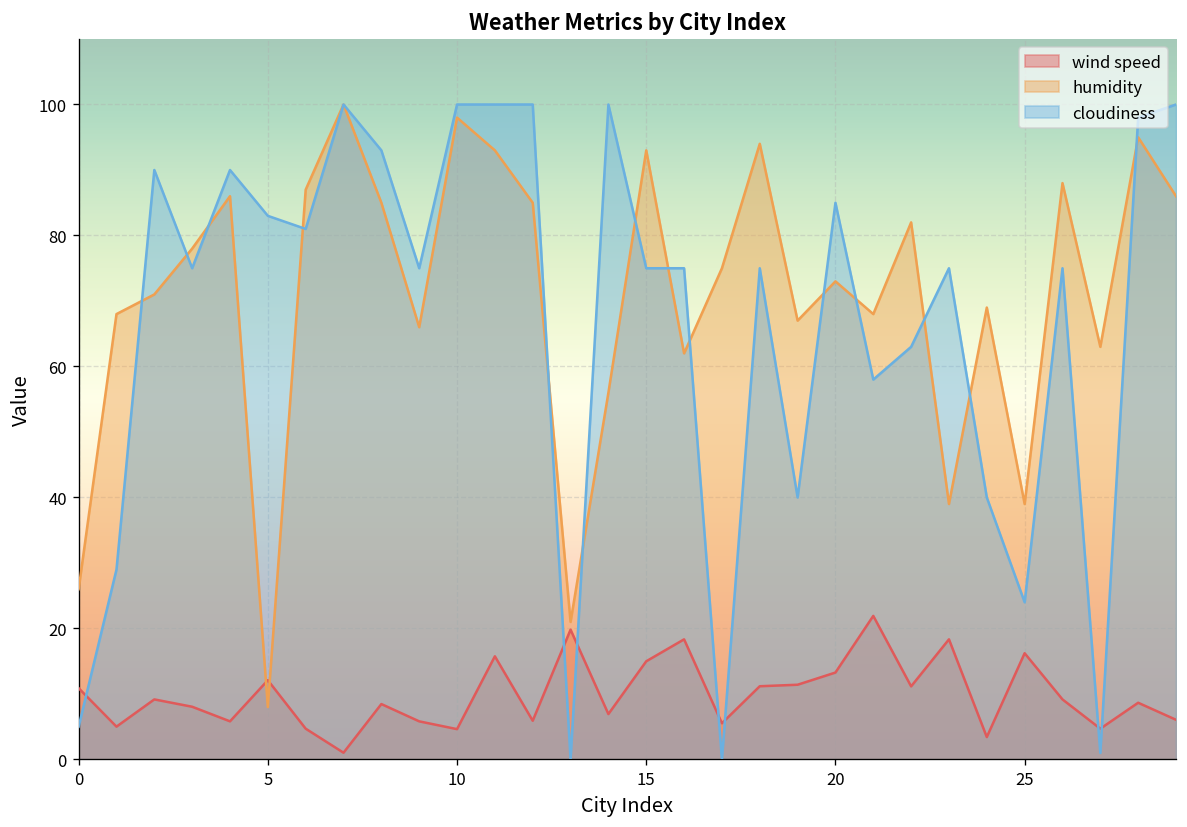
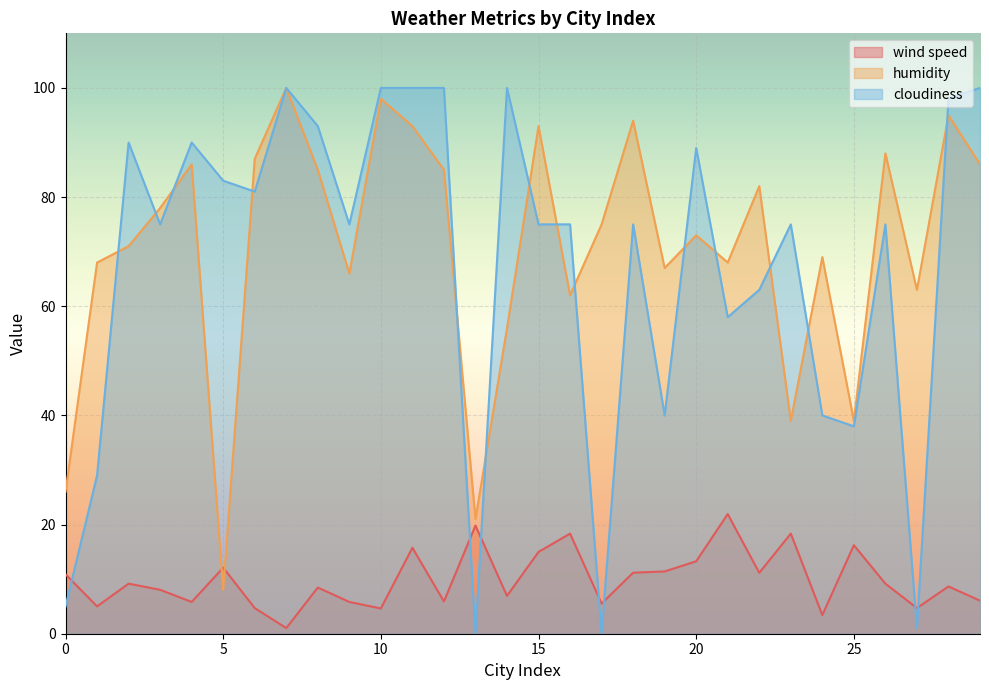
  {
    "cloudiness": {
      "0": 5,
      "5": 83,
      "10": 100,
      "15": 75,
-     "20": 85,
-     "25": 24
+     "20": 89,
+     "25": 38
    }
  }
